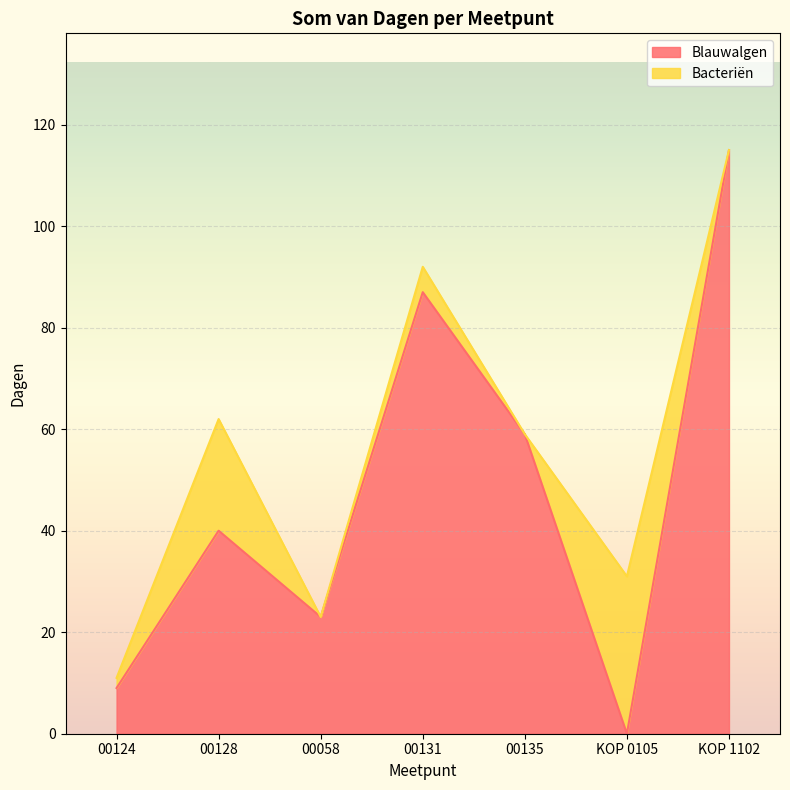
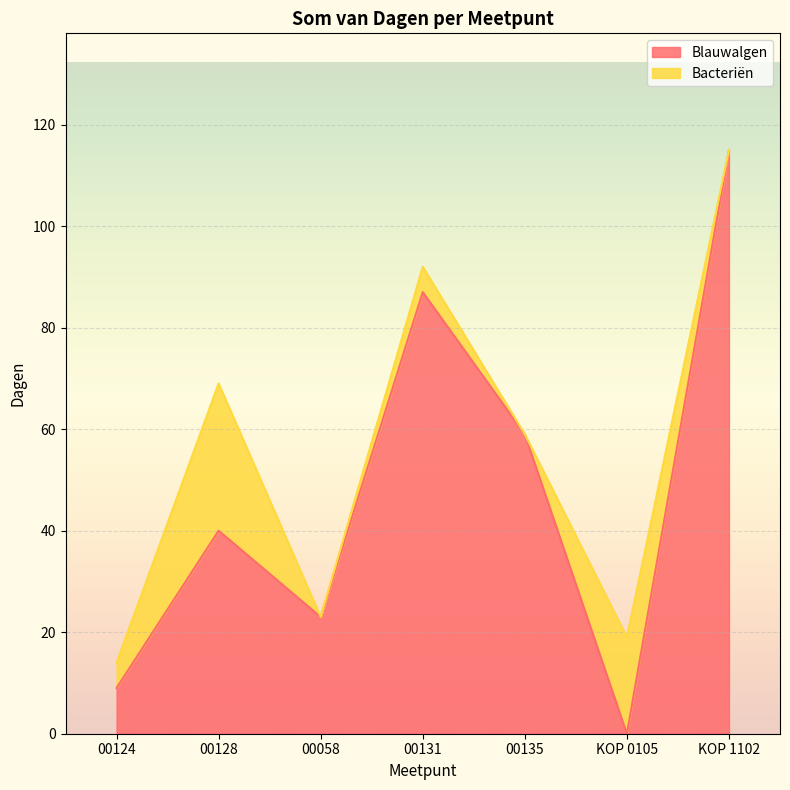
  {
    "Blauwalgen": {
      "00124": 9,
      "00128": 40,
      "00131": 87,
      "KOP 0105": 0
    },
    "Bacteriën": {
-     "00124": 2,
-     "00128": 22,
+     "00124": 5,
+     "00128": 29,
      "00131": 5,
-     "KOP 0105": 31
+     "KOP 0105": 19
    }
  }
